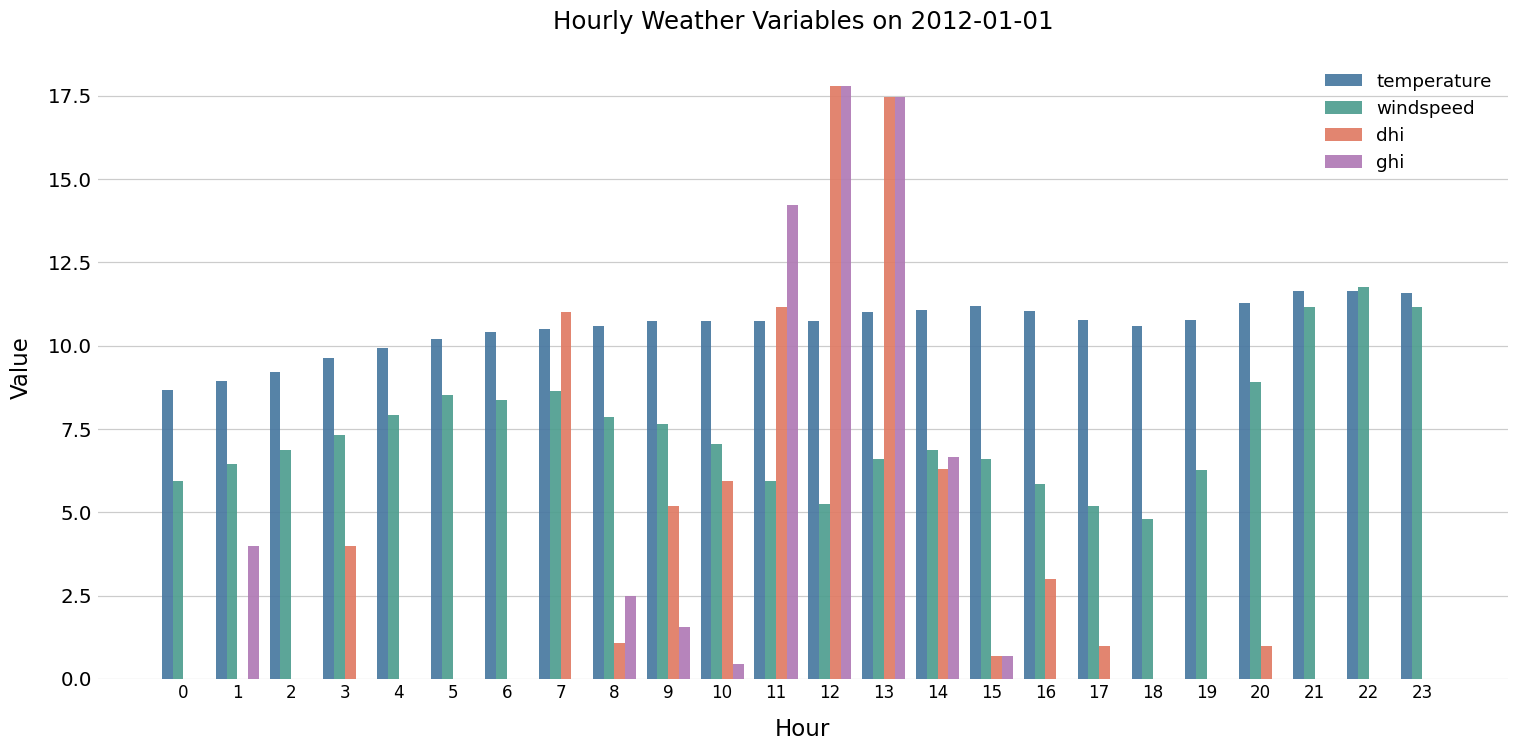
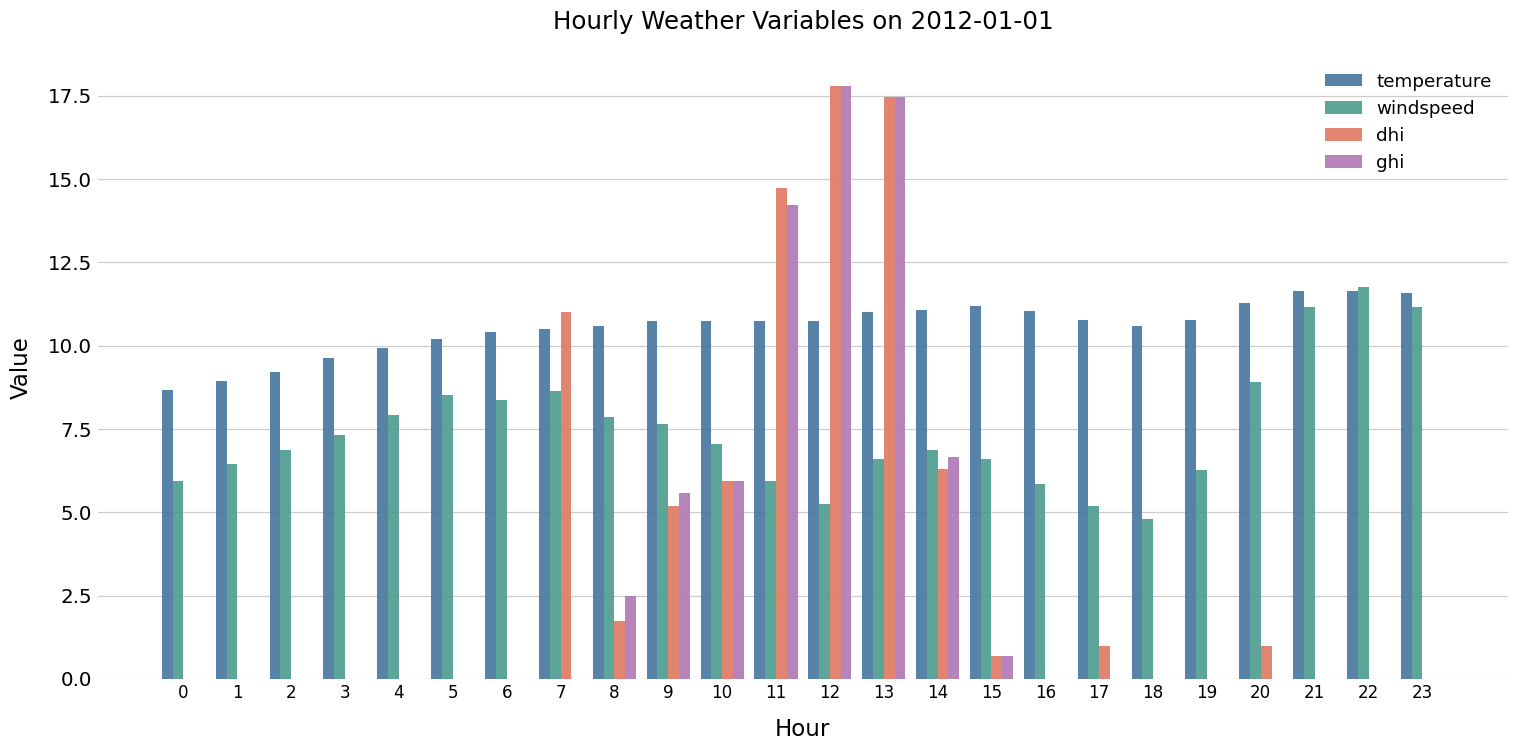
  {
    "dhi": {
      "0": 0.0,
      "1": 0.0,
      "2": 0.0,
-     "3": 4,
+     "3": 0,
      "4": 0.0,
      "5": 0.0,
      "6": 0.0,
      "7": 11.0,
-     "8": 1.1,
+     "8": 1.7,
      "9": 5.2,
      "10": 5.9,
-     "11": 11.2,
+     "11": 14.7,
      "12": 17.8,
      "13": 17.5,
      "14": 6.3,
      "15": 0.7,
-     "16": 3,
+     "16": 0,
      "17": 1.0,
      "18": 0.0,
      "19": 0.0,
      "20": 1.0,
      "21": 0.0,
      "22": 0.0,
      "23": 0.0
    },
    "ghi": {
      "0": 0.0,
-     "1": 4,
+     "1": 0,
      "2": 0.0,
      "3": 0.0,
      "4": 0.0,
      "5": 0.0,
      "6": 0.0,
      "7": 0.0,
      "8": 2.5,
-     "9": 1.6,
-     "10": 0.4,
+     "9": 5.6,
+     "10": 5.9,
      "11": 14.2,
      "12": 17.8,
      "13": 17.5,
      "14": 6.7,
      "15": 0.7,
      "16": 0.0,
      "17": 0.0,
      "18": 0.0,
      "19": 0.0,
      "20": 0.0,
      "21": 0.0,
      "22": 0.0,
      "23": 0.0
    }
  }
